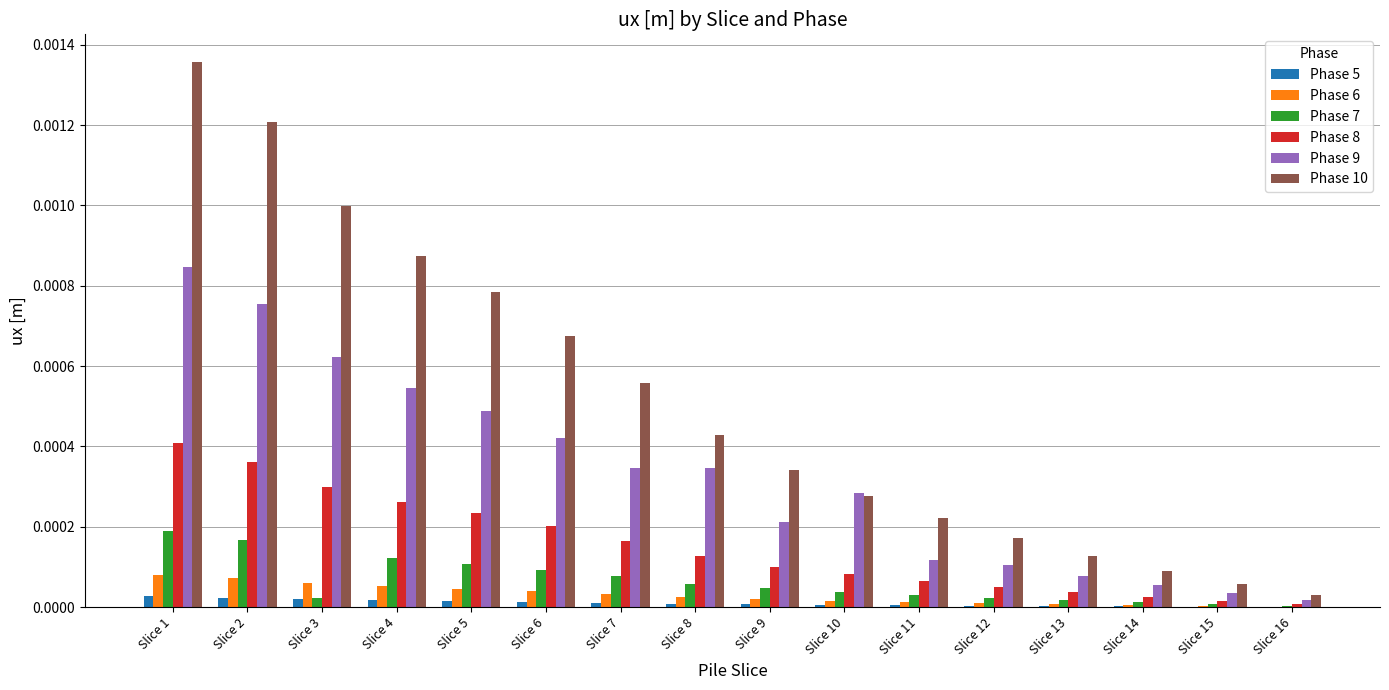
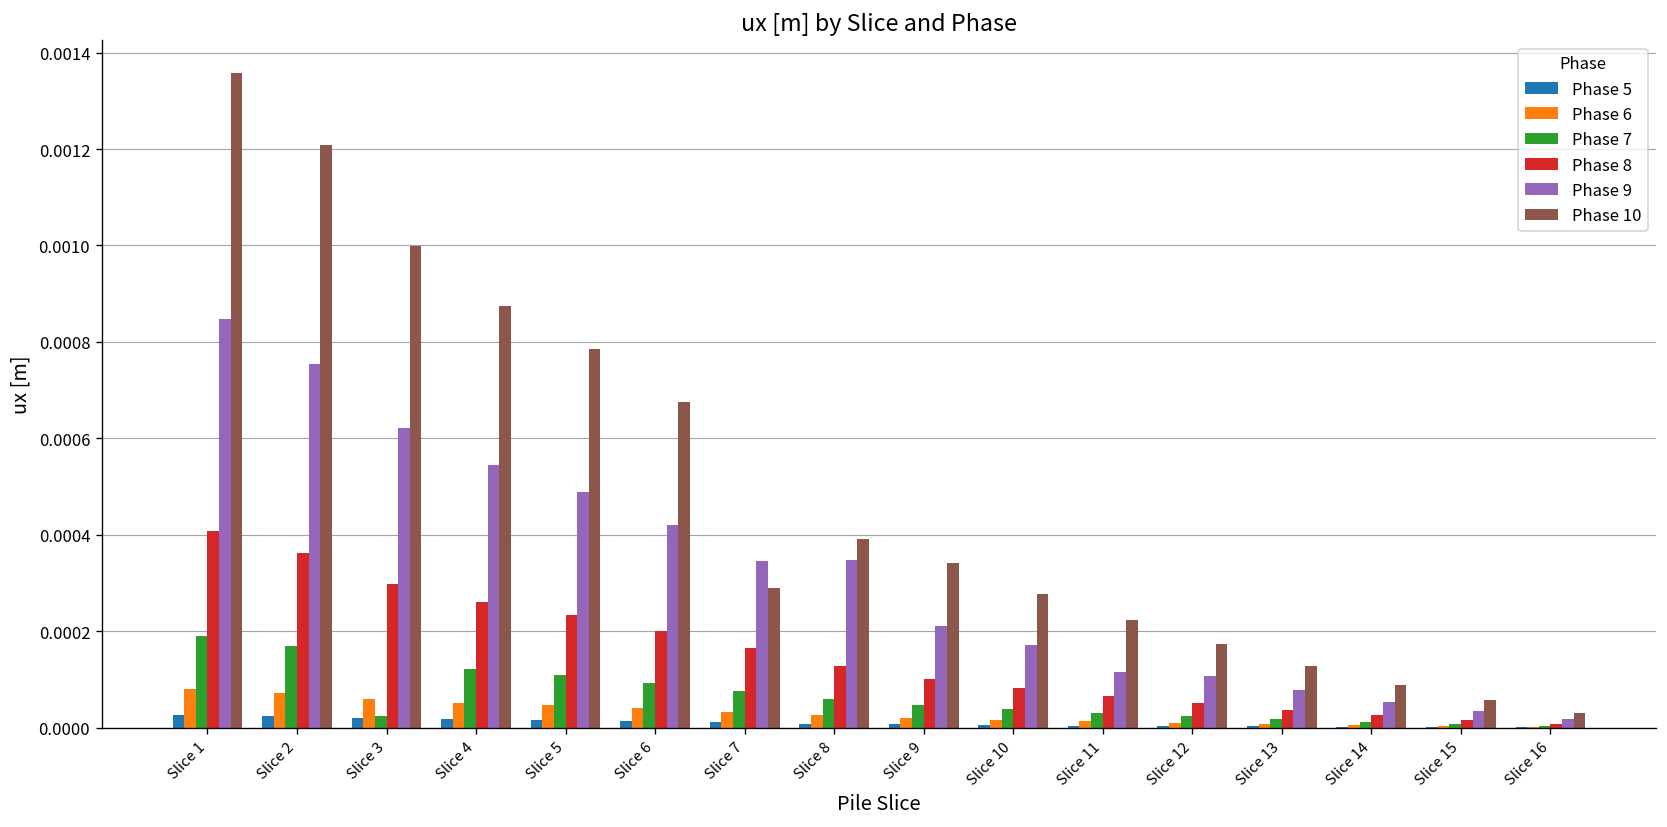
  {
    "Phase 5": {
      "Slice 1": 0.00003,
      "Slice 2": 0.00002,
      "Slice 3": 0.00002,
      "Slice 4": 0.00002,
      "Slice 5": 0.00002,
      "Slice 6": 0.00001,
      "Slice 7": 0.00001,
      "Slice 8": 0.00001,
      "Slice 9": 0.00001
    },
    "Phase 6": {
      "Slice 1": 0.00008,
      "Slice 2": 0.00007,
      "Slice 3": 0.00006,
      "Slice 4": 0.00005,
      "Slice 5": 0.00005,
      "Slice 6": 0.00004,
      "Slice 7": 0.00003,
      "Slice 8": 0.00003,
      "Slice 9": 0.00002,
      "Slice 10": 0.00002,
      "Slice 11": 0.00001,
      "Slice 12": 0.00001,
      "Slice 13": 0.00001
    },
    "Phase 7": {
      "Slice 1": 0.00019,
      "Slice 2": 0.00017,
      "Slice 3": 0.00002,
      "Slice 4": 0.00012,
      "Slice 5": 0.00011,
      "Slice 6": 0.00009,
      "Slice 7": 0.00008,
      "Slice 8": 0.00006,
      "Slice 9": 0.00005,
      "Slice 10": 0.00004,
      "Slice 11": 0.00003,
      "Slice 12": 0.00002,
      "Slice 13": 0.00002,
      "Slice 14": 0.00001,
      "Slice 15": 0.00001
    },
    "Phase 8": {
      "Slice 1": 0.00041,
      "Slice 2": 0.00036,
      "Slice 3": 0.00030,
      "Slice 4": 0.00026,
      "Slice 5": 0.00023,
      "Slice 6": 0.00020,
      "Slice 7": 0.00017,
      "Slice 8": 0.00013,
      "Slice 9": 0.00010,
      "Slice 10": 0.00008,
      "Slice 11": 0.00007,
      "Slice 12": 0.00005,
      "Slice 13": 0.00004,
      "Slice 14": 0.00003,
      "Slice 15": 0.00002,
      "Slice 16": 0.00001
    },
    "Phase 9": {
      "Slice 1": 0.00085,
      "Slice 2": 0.00075,
      "Slice 3": 0.00062,
      "Slice 4": 0.00054,
      "Slice 5": 0.00049,
      "Slice 6": 0.00042,
      "Slice 7": 0.00035,
      "Slice 8": 0.00035,
      "Slice 9": 0.00021,
-     "Slice 10": 0.00029,
+     "Slice 10": 0.00017,
      "Slice 11": 0.00012,
      "Slice 12": 0.00011,
      "Slice 13": 0.00008,
      "Slice 14": 0.00005,
      "Slice 15": 0.00003,
      "Slice 16": 0.00002
    },
    "Phase 10": {
      "Slice 1": 0.00136,
      "Slice 2": 0.00121,
      "Slice 3": 0.00100,
      "Slice 4": 0.00088,
      "Slice 5": 0.00078,
      "Slice 6": 0.00068,
-     "Slice 7": 0.00056,
-     "Slice 8": 0.00043,
+     "Slice 7": 0.00029,
+     "Slice 8": 0.00039,
      "Slice 9": 0.00034,
      "Slice 10": 0.00028,
      "Slice 11": 0.00022,
      "Slice 12": 0.00017,
      "Slice 13": 0.00013,
      "Slice 14": 0.00009,
      "Slice 15": 0.00006,
      "Slice 16": 0.00003
    }
  }
